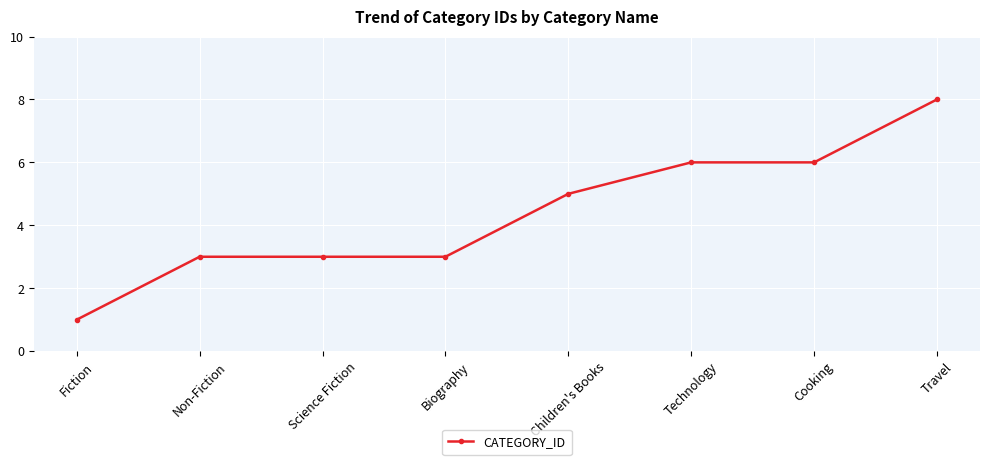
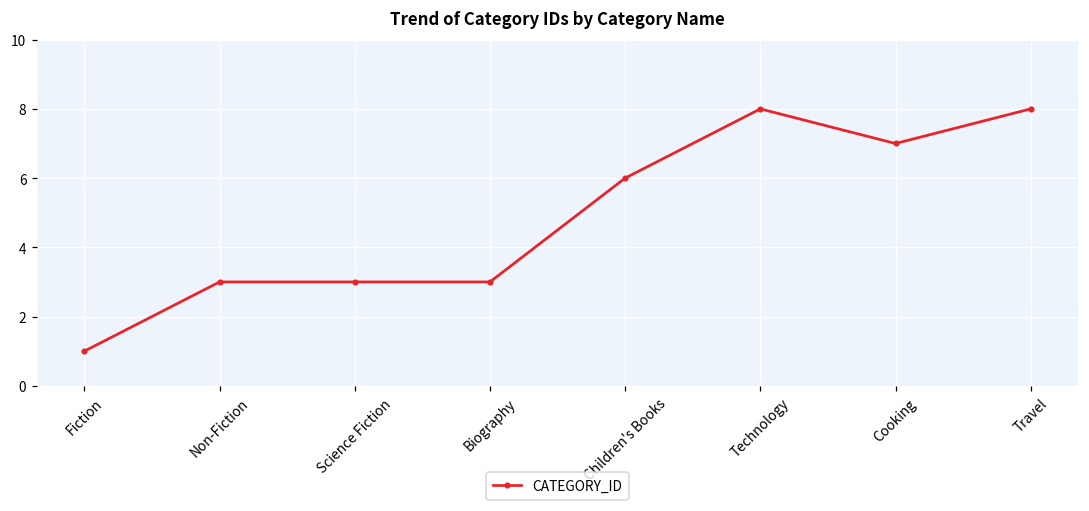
  {
    "Fiction": 1,
    "Non-Fiction": 3,
    "Science Fiction": 3,
    "Biography": 3,
-   "Children's Books": 5,
-   "Technology": 6,
-   "Cooking": 6,
+   "Children's Books": 6,
+   "Technology": 8,
+   "Cooking": 7,
    "Travel": 8
  }
